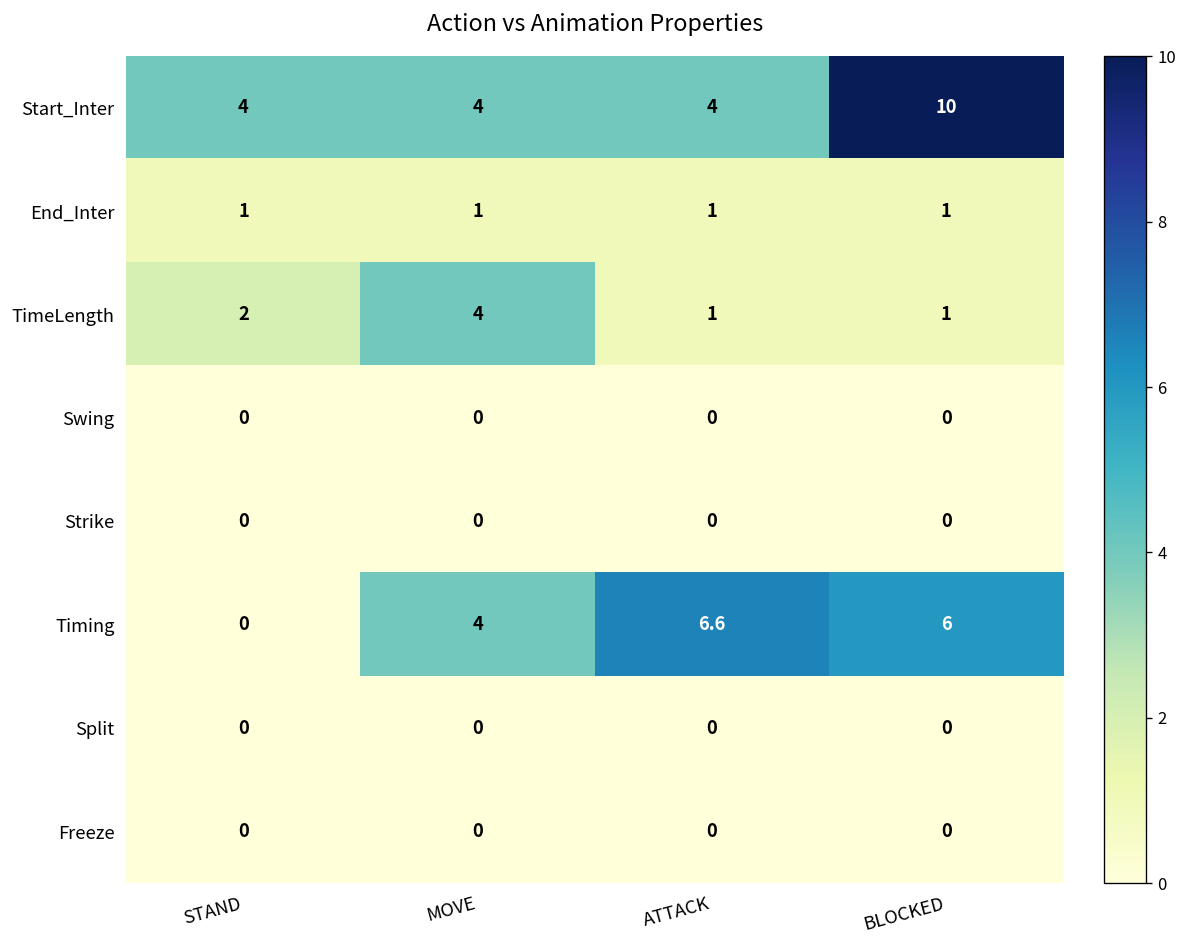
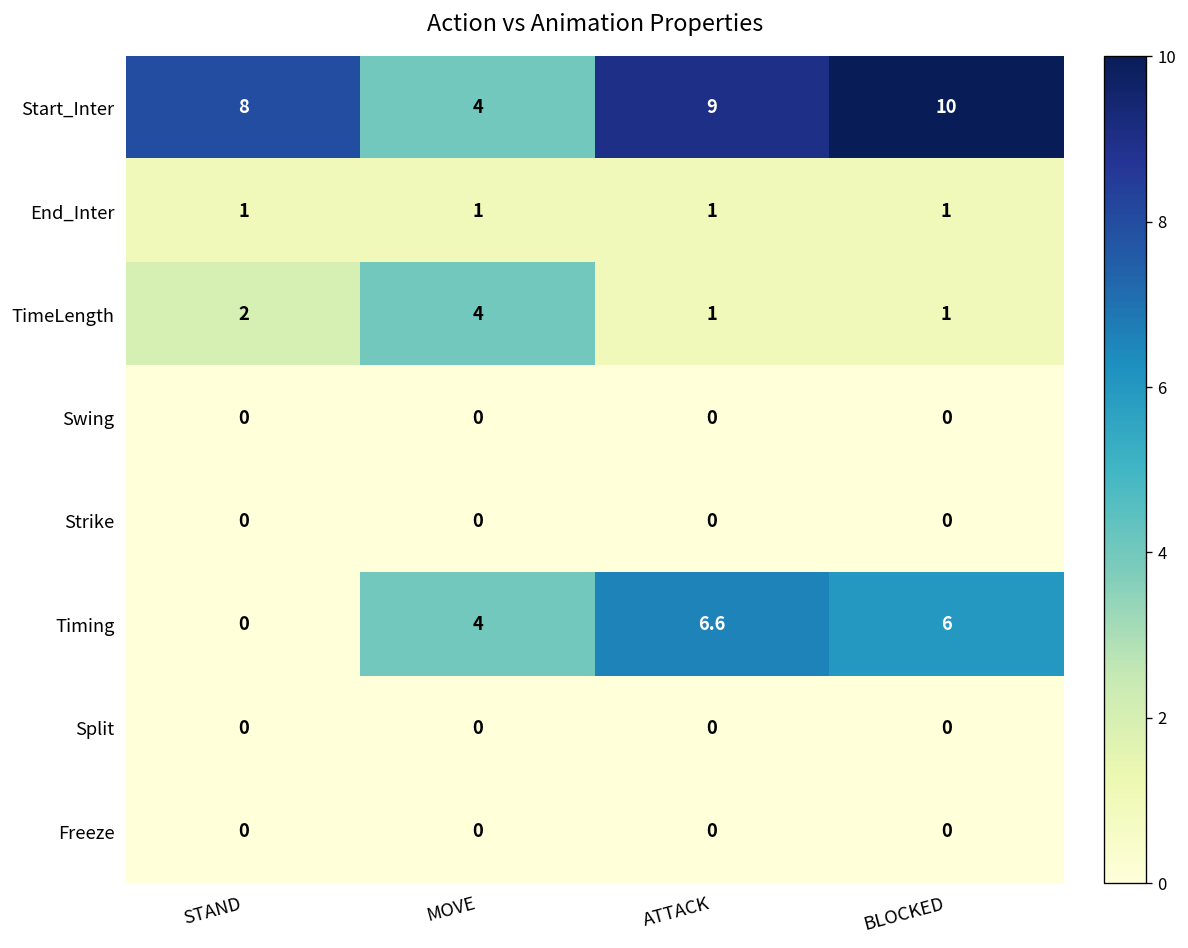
  {
    "Start_Inter": {
-     "STAND": 4,
+     "STAND": 8,
      "MOVE": 4,
-     "ATTACK": 4,
+     "ATTACK": 9,
      "BLOCKED": 10
    },
    "End_Inter": {
      "STAND": 1,
      "MOVE": 1,
      "ATTACK": 1,
      "BLOCKED": 1
    },
    "TimeLength": {
      "STAND": 2,
      "MOVE": 4,
      "ATTACK": 1,
      "BLOCKED": 1
    },
    "Swing": {
      "STAND": 0,
      "MOVE": 0,
      "ATTACK": 0,
      "BLOCKED": 0
    },
    "Strike": {
      "STAND": 0,
      "MOVE": 0,
      "ATTACK": 0,
      "BLOCKED": 0
    },
    "Timing": {
      "STAND": 0,
      "MOVE": 4,
      "ATTACK": 6.6,
      "BLOCKED": 6
    },
    "Split": {
      "STAND": 0,
      "MOVE": 0,
      "ATTACK": 0,
      "BLOCKED": 0
    },
    "Freeze": {
      "STAND": 0,
      "MOVE": 0,
      "ATTACK": 0,
      "BLOCKED": 0
    }
  }
